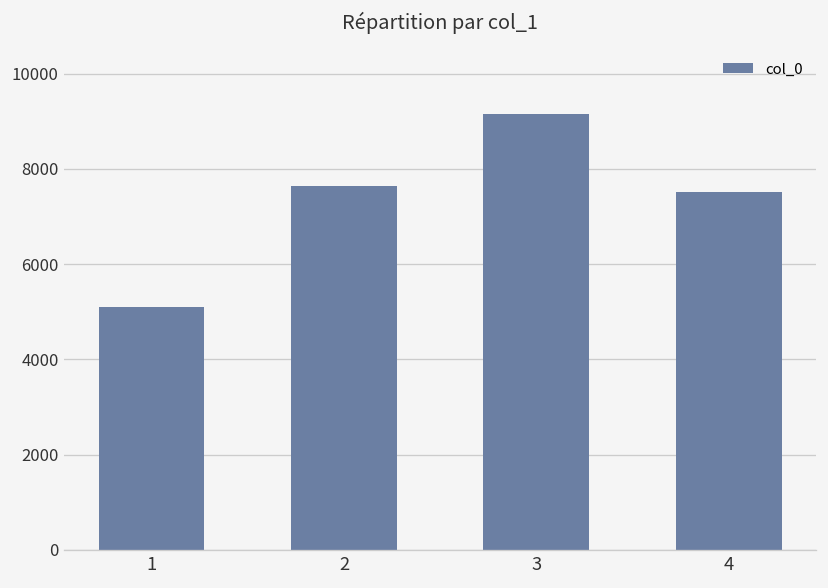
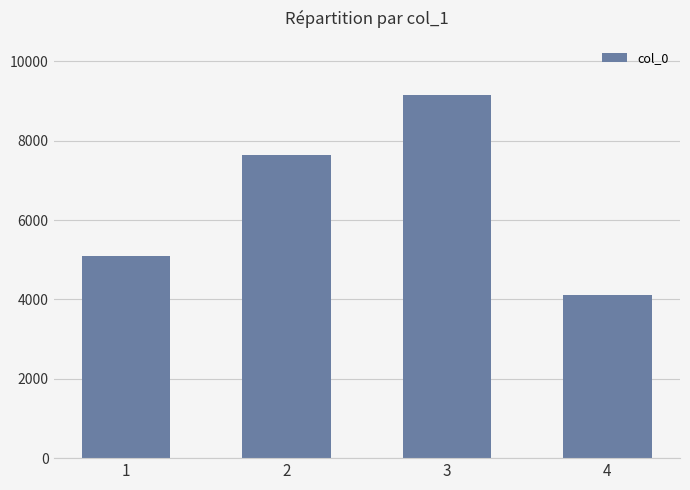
  {
    "1": 5100,
    "2": 7600,
    "3": 9200,
-   "4": 7500
+   "4": 4100
  }
